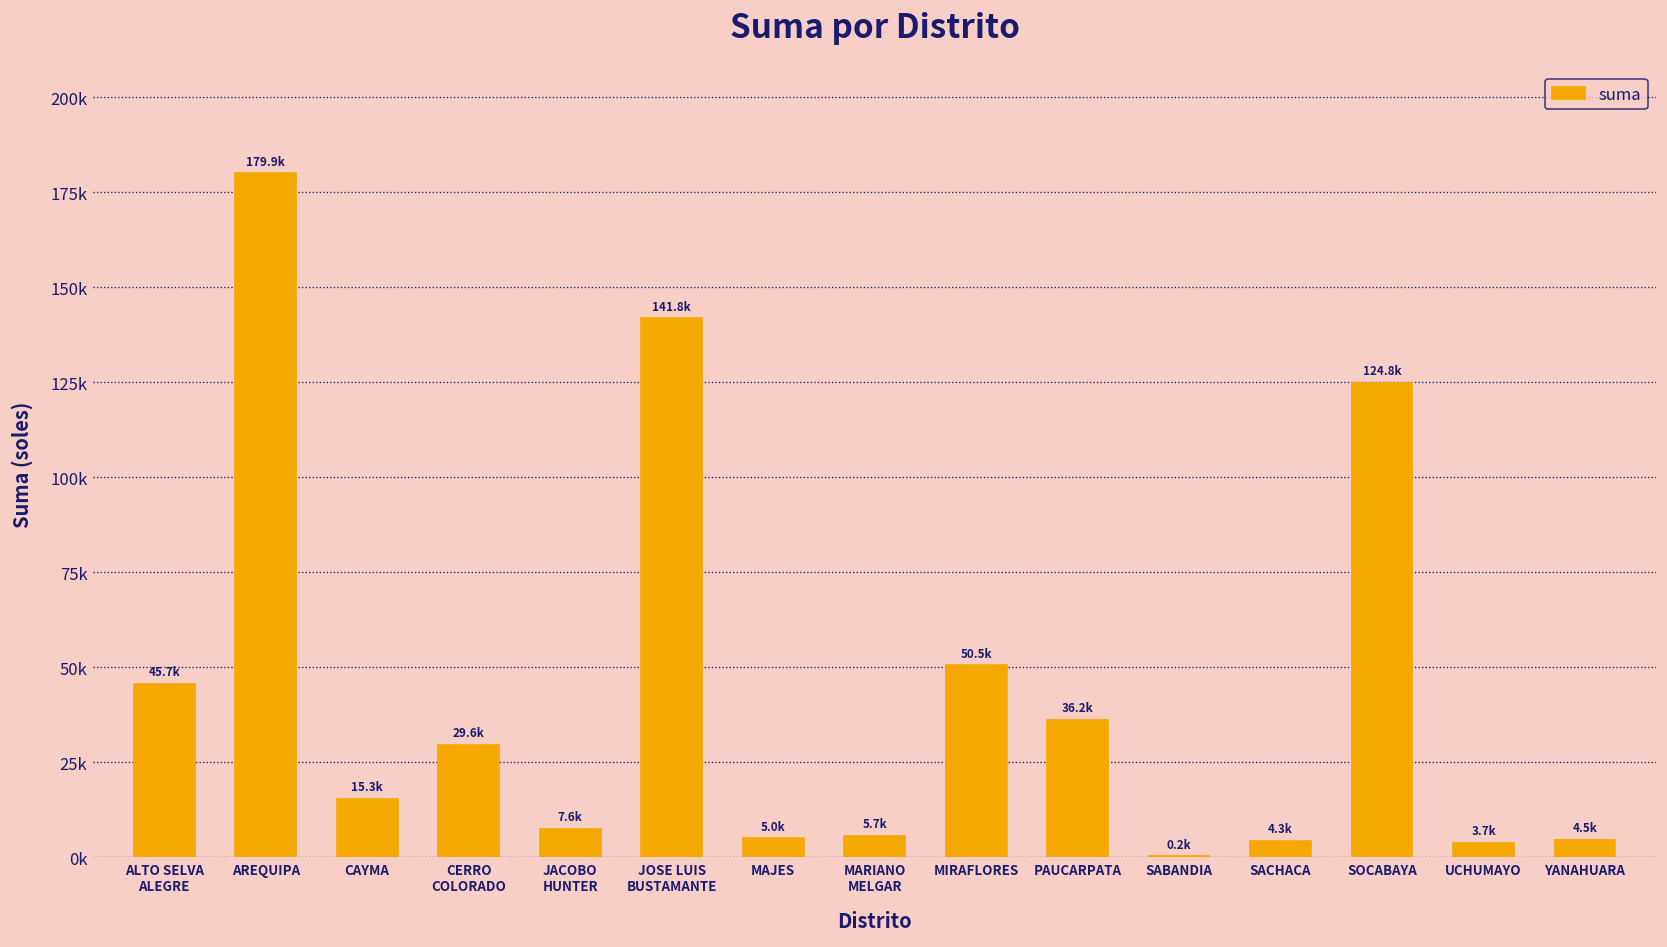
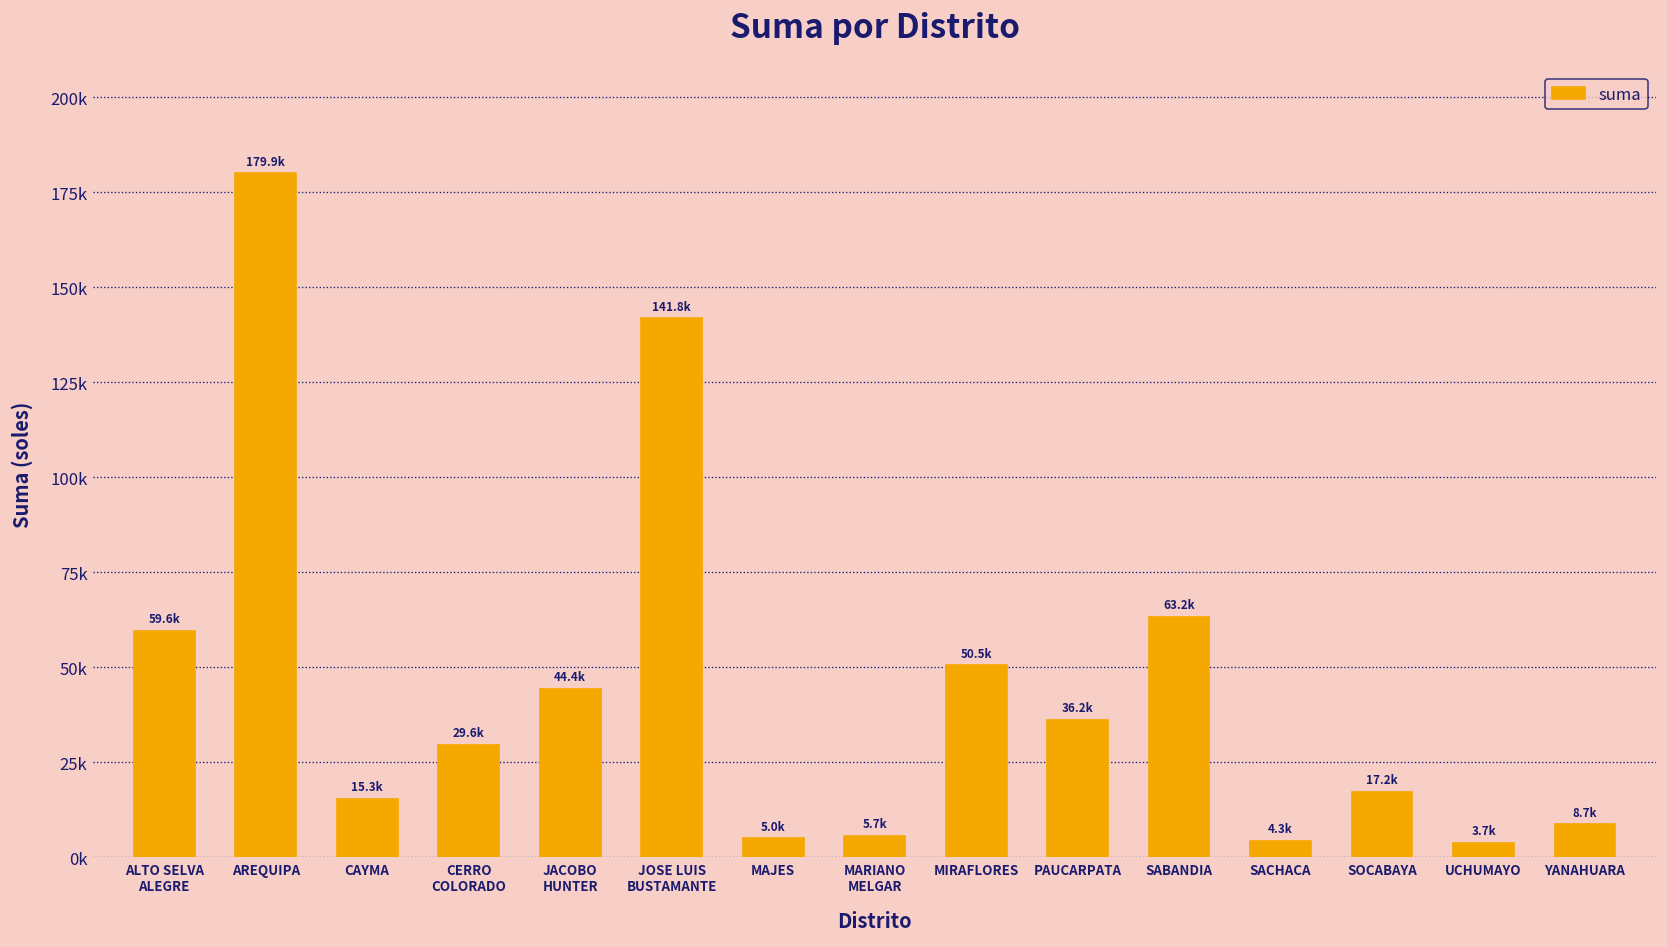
  {
-   "ALTO SELVA ALEGRE": "45.7k",
+   "ALTO SELVA ALEGRE": "59.6k",
    "AREQUIPA": "179.9k",
    "CAYMA": "15.3k",
    "CERRO COLORADO": "29.6k",
-   "JACOBO HUNTER": "7.6k",
+   "JACOBO HUNTER": "44.4k",
    "JOSE LUIS BUSTAMANTE": "141.8k",
    "MAJES": "5.0k",
    "MARIANO MELGAR": "5.7k",
    "MIRAFLORES": "50.5k",
    "PAUCARPATA": "36.2k",
-   "SABANDIA": "0.2k",
+   "SABANDIA": "63.2k",
    "SACHACA": "4.3k",
-   "SOCABAYA": "124.8k",
+   "SOCABAYA": "17.2k",
    "UCHUMAYO": "3.7k",
-   "YANAHUARA": "4.5k"
+   "YANAHUARA": "8.7k"
  }
